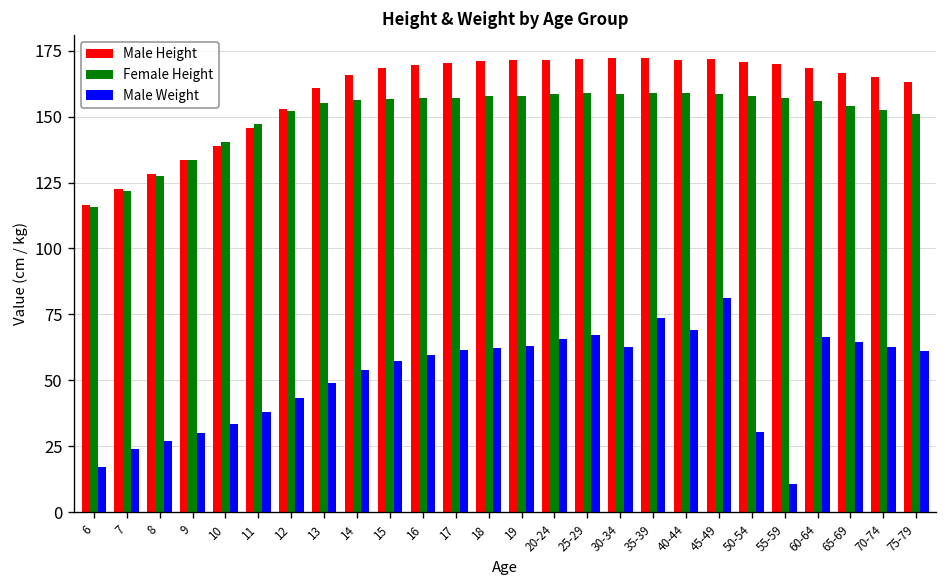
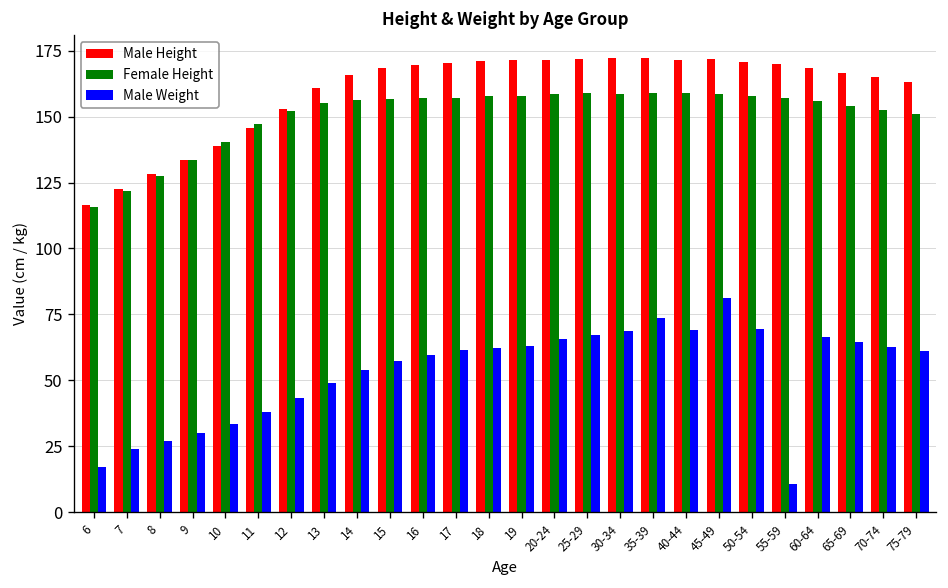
  {
    "Male Height": {
      "6": 117,
      "7": 122,
      "8": 128,
      "9": 134,
      "10": 139,
      "11": 146,
      "12": 153,
      "13": 161,
      "14": 166,
      "15": 168,
      "16": 170,
      "17": 170,
      "18": 171,
      "19": 172,
      "20-24": 172,
      "25-29": 172,
      "30-34": 172,
      "35-39": 172,
      "40-44": 172,
      "45-49": 172,
      "50-54": 171,
      "55-59": 170,
      "60-64": 168,
      "65-69": 167,
      "70-74": 165,
      "75-79": 163
    },
    "Female Height": {
      "6": 116,
      "7": 122,
      "8": 127,
      "9": 134,
      "10": 140,
      "11": 147,
      "12": 152,
      "13": 155,
      "14": 156,
      "15": 157,
      "16": 157,
      "17": 157,
      "18": 158,
      "19": 158,
      "20-24": 158,
      "25-29": 159,
      "30-34": 159,
      "35-39": 159,
      "40-44": 159,
      "45-49": 159,
      "50-54": 158,
      "55-59": 157,
      "60-64": 156,
      "65-69": 154,
      "70-74": 152,
      "75-79": 151
    },
    "Male Weight": {
      "6": 17,
      "7": 24,
      "8": 27,
      "9": 30,
      "10": 33,
      "11": 38,
      "12": 43,
      "13": 49,
      "14": 54,
      "15": 57,
      "16": 59,
      "17": 62,
      "18": 62,
      "19": 63,
      "20-24": 66,
      "25-29": 67,
-     "30-34": 63,
+     "30-34": 69,
      "35-39": 74,
      "40-44": 69,
      "45-49": 81,
-     "50-54": 30,
+     "50-54": 69,
      "55-59": 11,
      "60-64": 66,
      "65-69": 65,
      "70-74": 63,
      "75-79": 61
    }
  }
